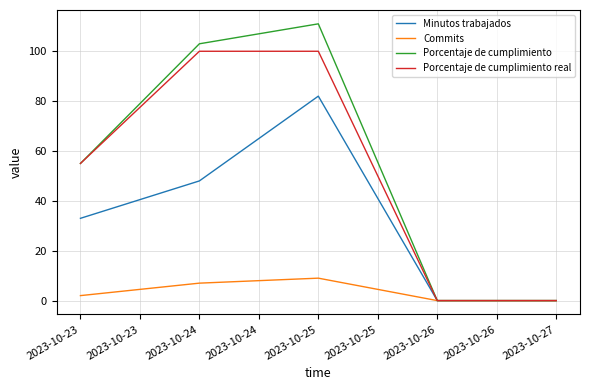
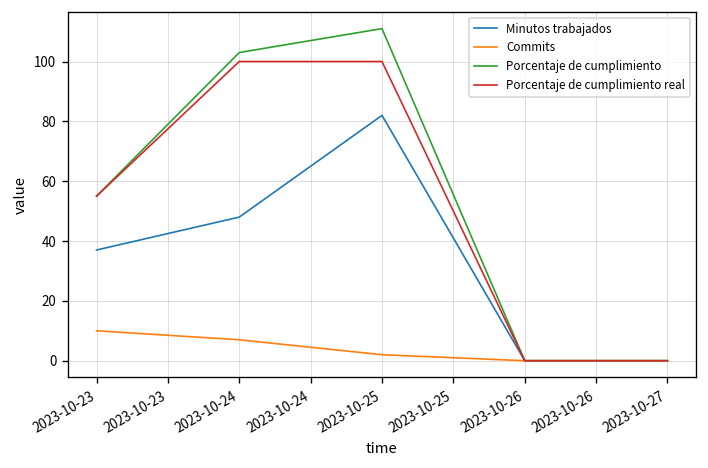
  {
    "Minutos trabajados": {
-     "2023-10-23": 33,
+     "2023-10-23": 37,
      "2023-10-24": 48,
      "2023-10-25": 82
    },
    "Commits": {
-     "2023-10-23": 2,
+     "2023-10-23": 10,
      "2023-10-24": 7,
-     "2023-10-25": 9
+     "2023-10-25": 2
    },
    "Porcentaje de cumplimiento": {
      "2023-10-24": 103,
      "2023-10-25": 111
    },
    "Porcentaje de cumplimiento real": {
      "2023-10-24": 100,
      "2023-10-25": 100
    }
  }
